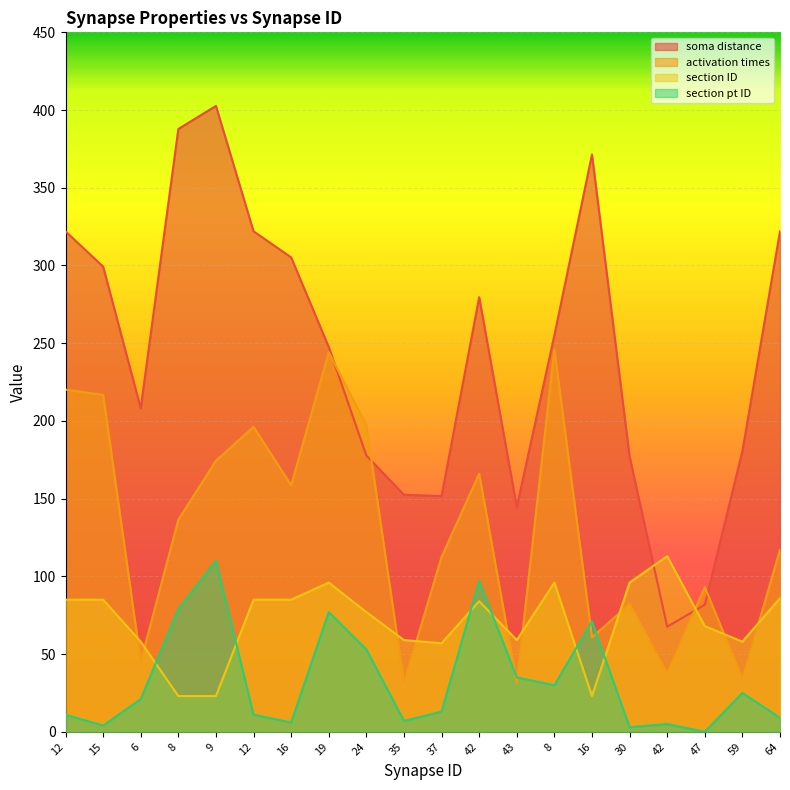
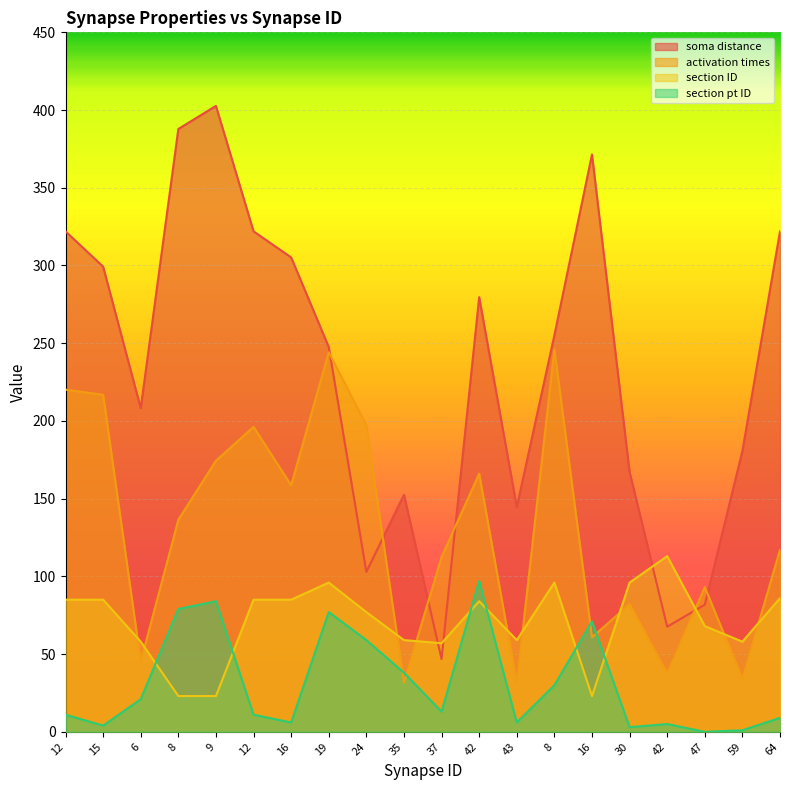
  {
    "soma distance": {
      "15": 299,
      "6": 208,
      "9": 403,
      "19": 248,
-     "24": 178,
+     "24": 103,
      "35": 152,
-     "37": 152,
+     "37": 47,
      "43": 145,
-     "30": 177,
+     "30": 167,
      "47": 82,
      "59": 181,
      "64": 322
    },
    "section pt ID": {
      "15": 4,
      "6": 21,
-     "9": 110,
+     "9": 84,
      "19": 77,
-     "24": 53,
-     "35": 7,
+     "24": 59,
+     "35": 38,
      "37": 13,
-     "43": 35,
+     "43": 6,
      "30": 3,
      "47": 0,
-     "59": 25,
+     "59": 1,
      "64": 9
    }
  }
